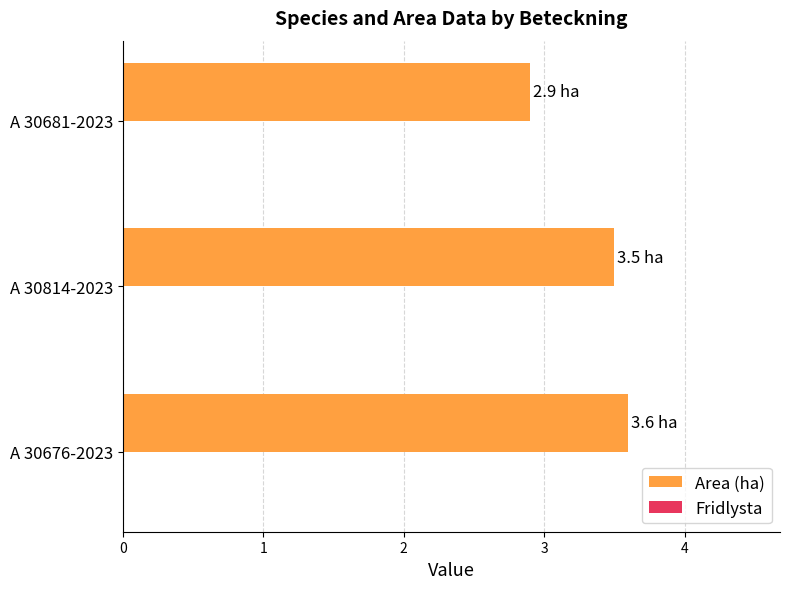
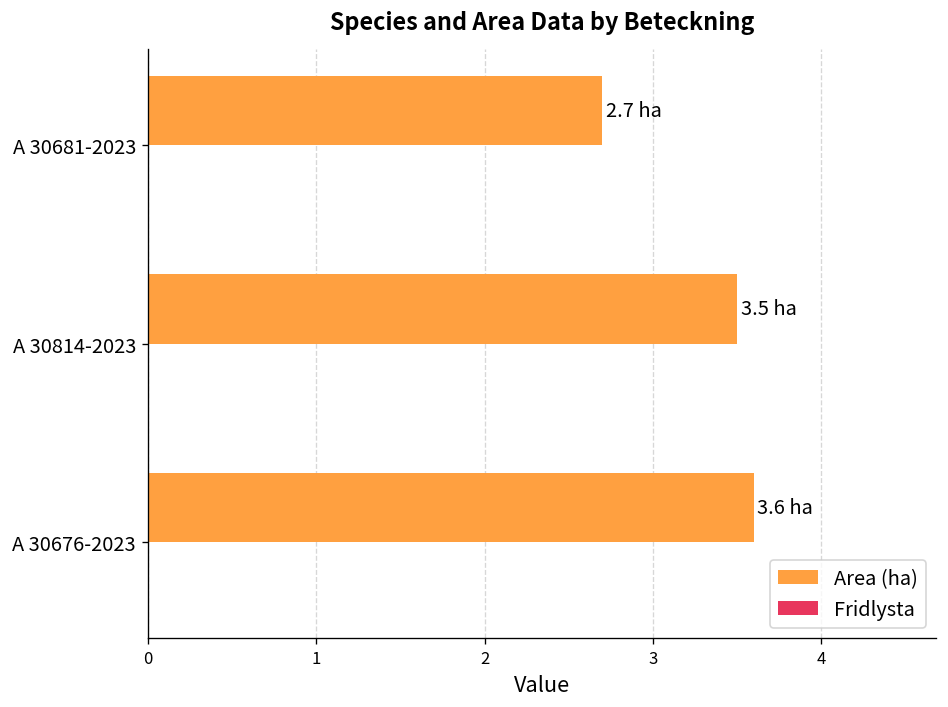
  {
    "Area (ha)": {
-     "A 30681-2023": 2.9,
+     "A 30681-2023": 2.7,
      "A 30814-2023": 3.5,
      "A 30676-2023": 3.6
    },
    "Fridlysta": {
      "A 30681-2023": 0.00,
      "A 30814-2023": 0.00,
      "A 30676-2023": 0.00
    }
  }
